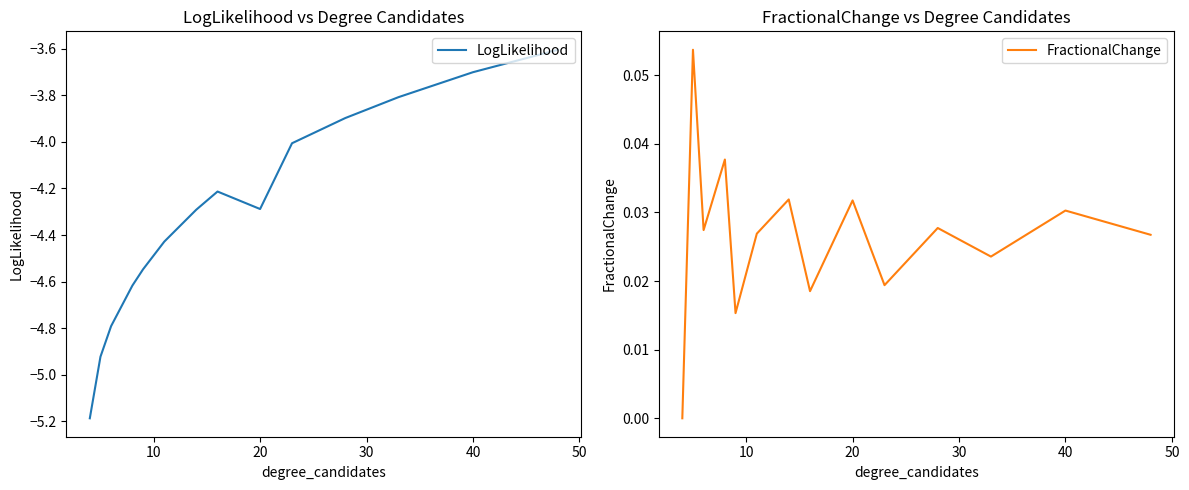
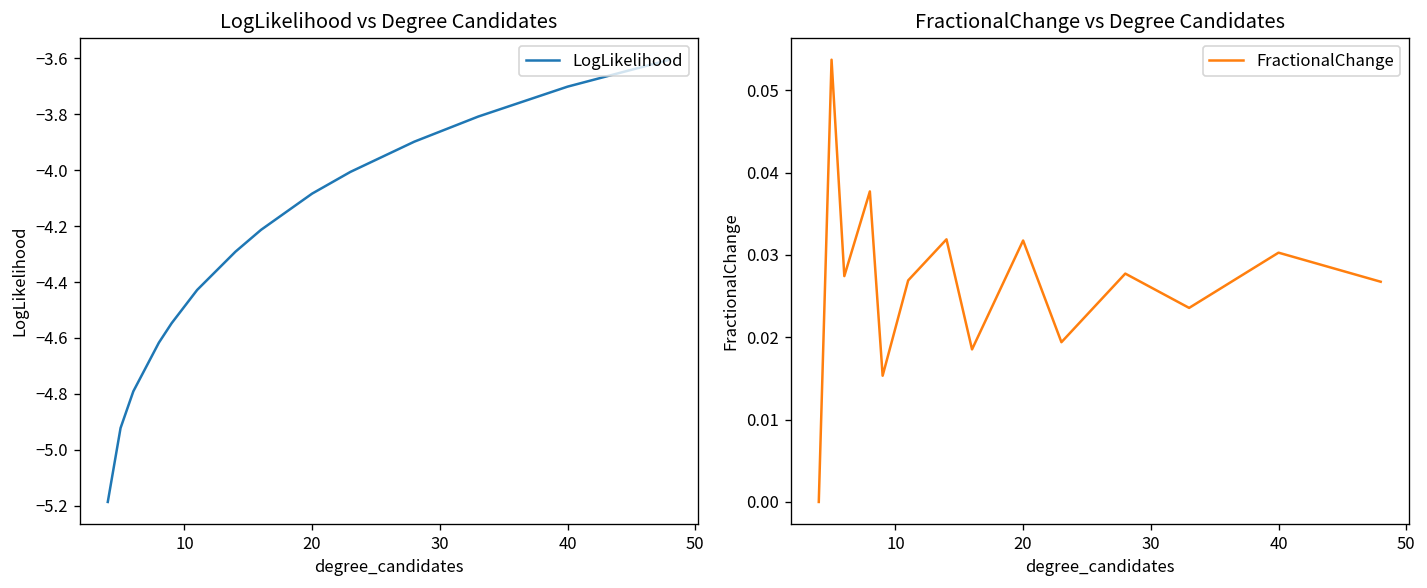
  {
    "LogLikelihood vs Degree Candidates": {
-     "20": -4.29,
+     "20": -4.08,
      "40": -3.70
    },
    "FractionalChange vs Degree Candidates": {
      "20": 0.032,
      "40": 0.030
    }
  }
